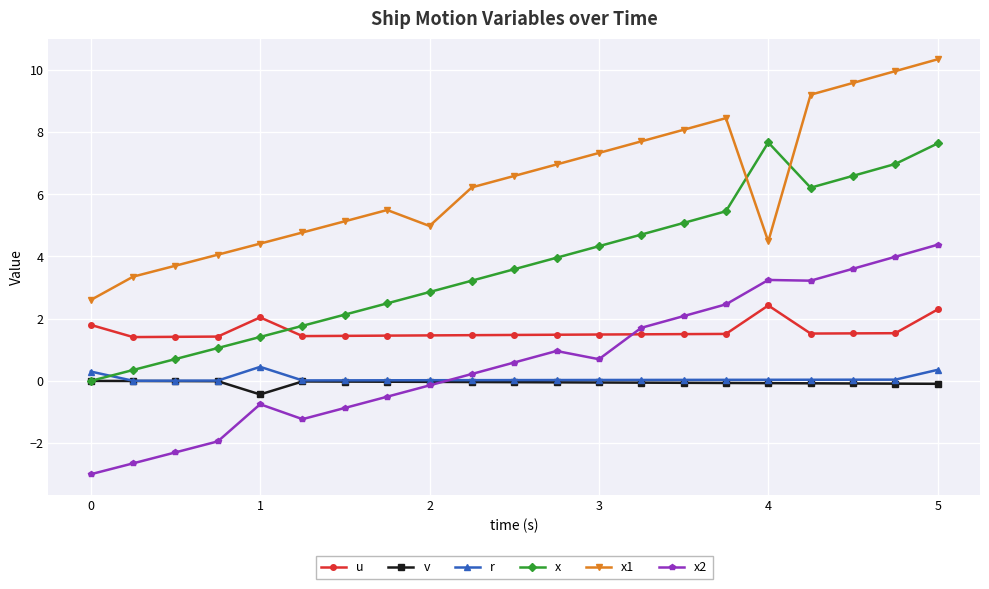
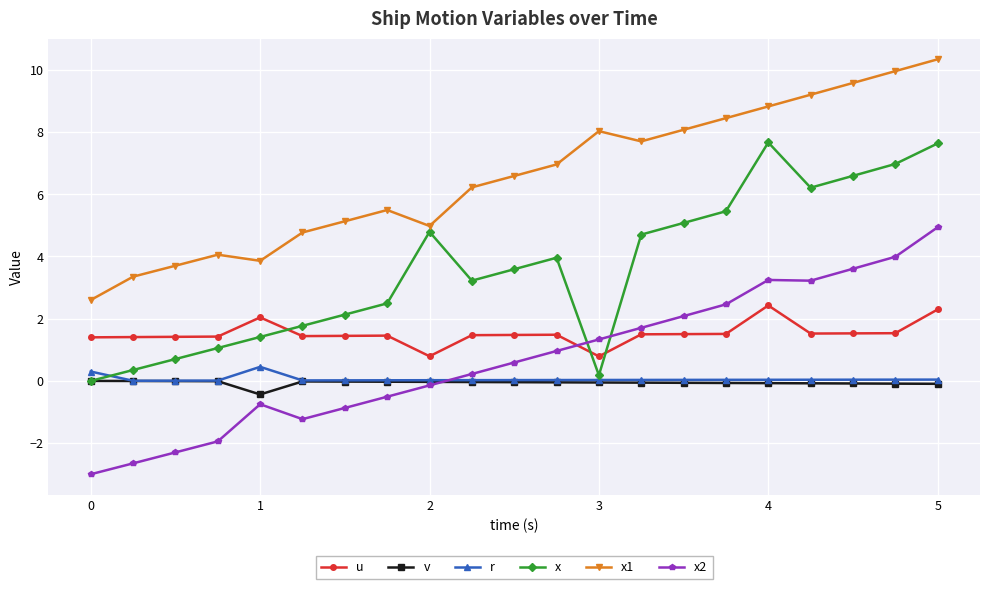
  {
    "u": {
-     "0": 1.8,
+     "0": 1.4,
      "1": 2.0,
-     "2": 1.5,
-     "3": 1.5,
+     "2": 0.8,
+     "3": 0.8,
      "4": 2.4,
      "5": 2.3
    },
    "v": {
      "1": -0.4,
      "4": -0.1,
      "5": -0.1
    },
    "r": {
      "0": 0.3,
      "1": 0.5,
      "4": 0.0,
-     "5": 0.4
+     "5": 0.0
    },
    "x": {
      "1": 1.4,
-     "2": 2.9,
-     "3": 4.3,
+     "2": 4.8,
+     "3": 0.2,
      "4": 7.7,
      "5": 7.6
    },
    "x1": {
      "0": 2.6,
-     "1": 4.4,
+     "1": 3.9,
      "2": 5.0,
-     "3": 7.3,
-     "4": 4.5,
+     "3": 8.0,
+     "4": 8.8,
      "5": 10.3
    },
    "x2": {
      "0": -3.0,
      "1": -0.8,
      "2": -0.1,
-     "3": 0.7,
+     "3": 1.3,
      "4": 3.2,
-     "5": 4.4
+     "5": 4.9
    }
  }
